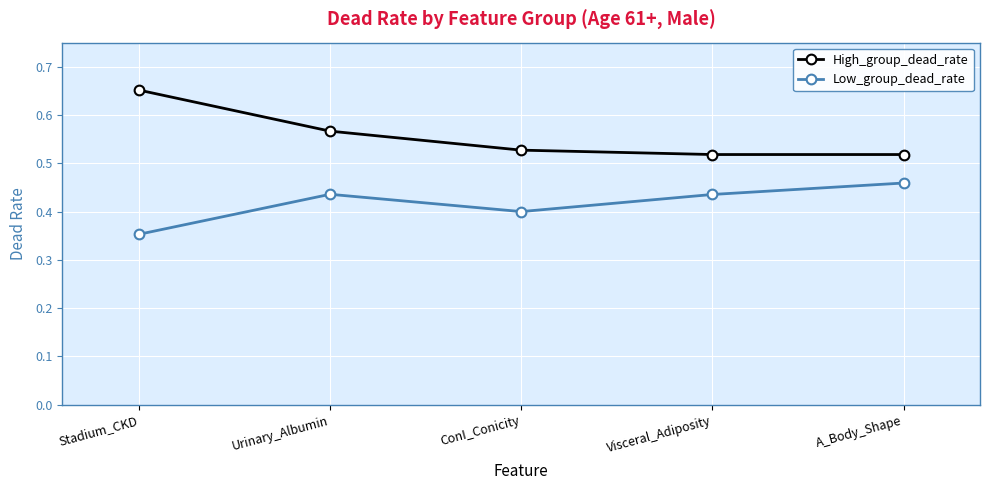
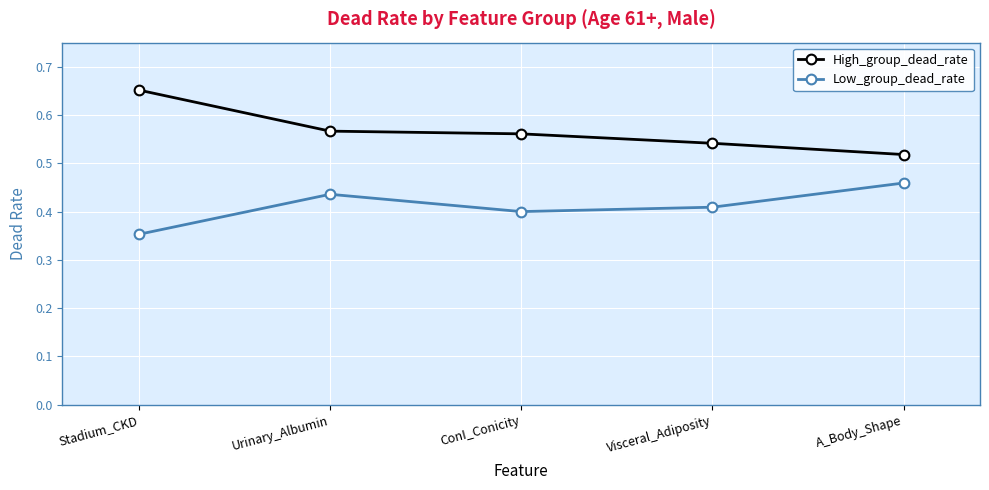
  {
    "High_group_dead_rate": {
      "Stadium_CKD": 0.65,
      "Urinary_Albumin": 0.57,
-     "ConI_Conicity": 0.53,
-     "Visceral_Adiposity": 0.52,
+     "ConI_Conicity": 0.56,
+     "Visceral_Adiposity": 0.54,
      "A_Body_Shape": 0.52
    },
    "Low_group_dead_rate": {
      "Stadium_CKD": 0.35,
      "Urinary_Albumin": 0.44,
      "ConI_Conicity": 0.40,
-     "Visceral_Adiposity": 0.44,
+     "Visceral_Adiposity": 0.41,
      "A_Body_Shape": 0.46
    }
  }
